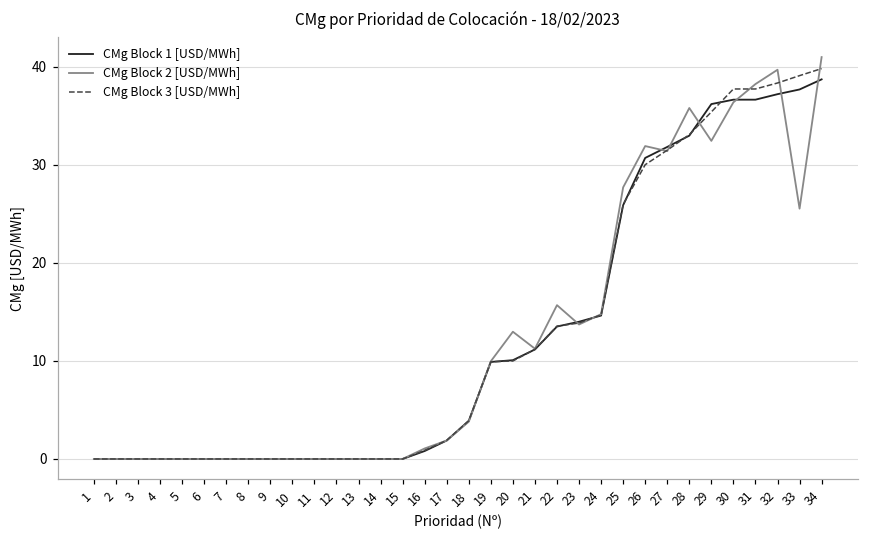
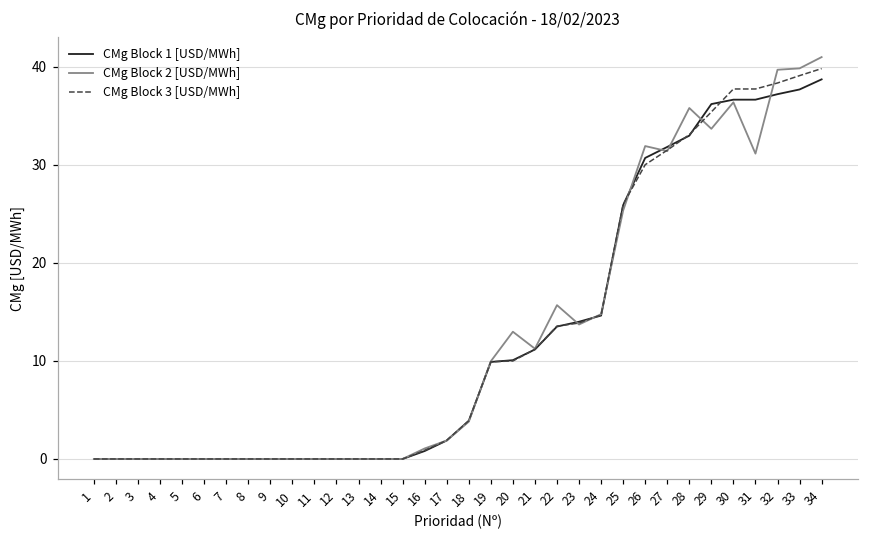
  {
    "CMg Block 2 [USD/MWh]": {
      "20": 13,
      "22": 16,
-     "25": 28,
+     "25": 25,
      "26": 32,
      "28": 36,
-     "29": 32,
-     "31": 38,
+     "29": 34,
+     "31": 31,
      "32": 40,
-     "33": 26,
+     "33": 40,
      "34": 41
    }
  }
